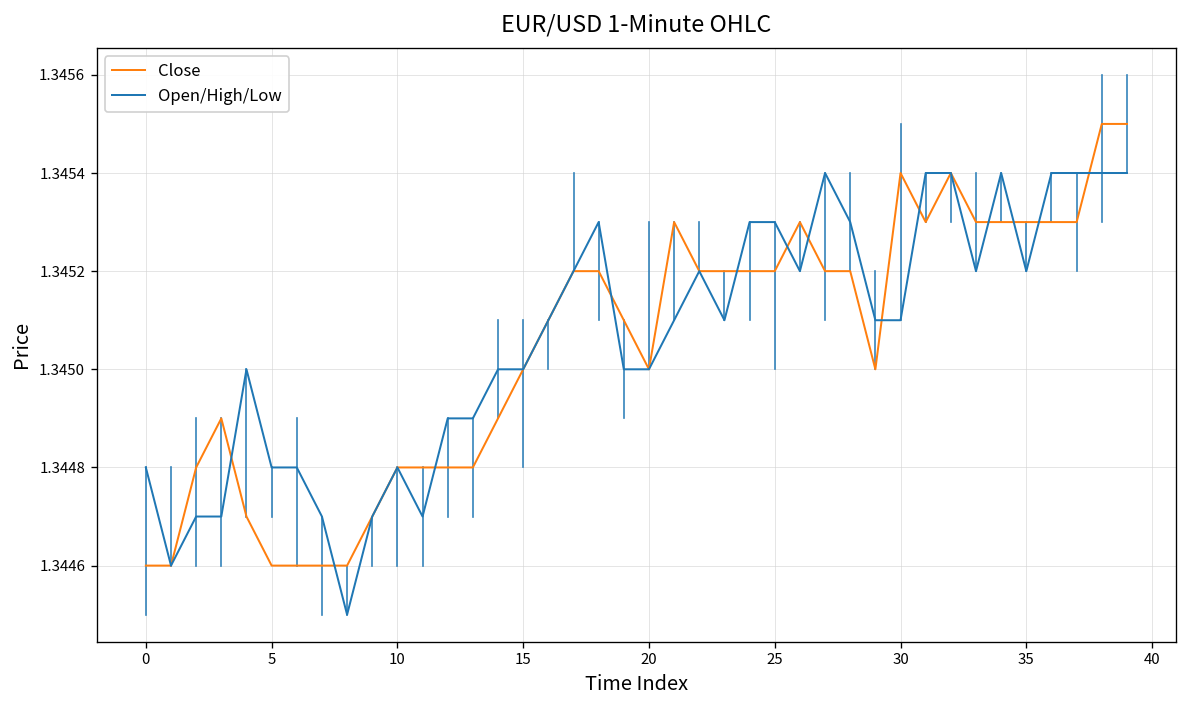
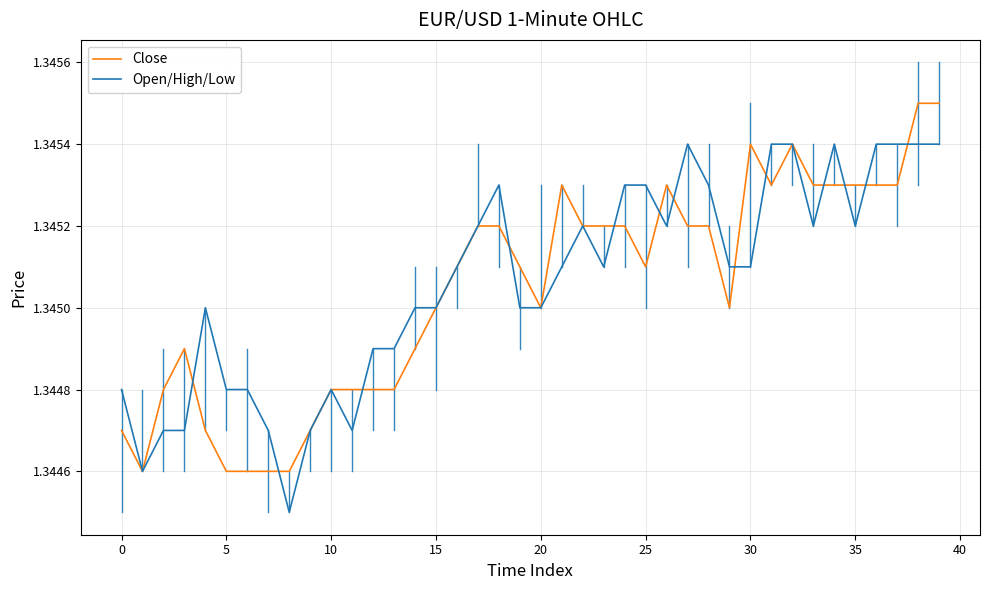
  {
    "Close": {
-     "0": 1.3446,
+     "0": 1.3447,
      "5": 1.3446,
-     "25": 1.3452,
+     "25": 1.3451,
      "30": 1.3454
    }
  }
